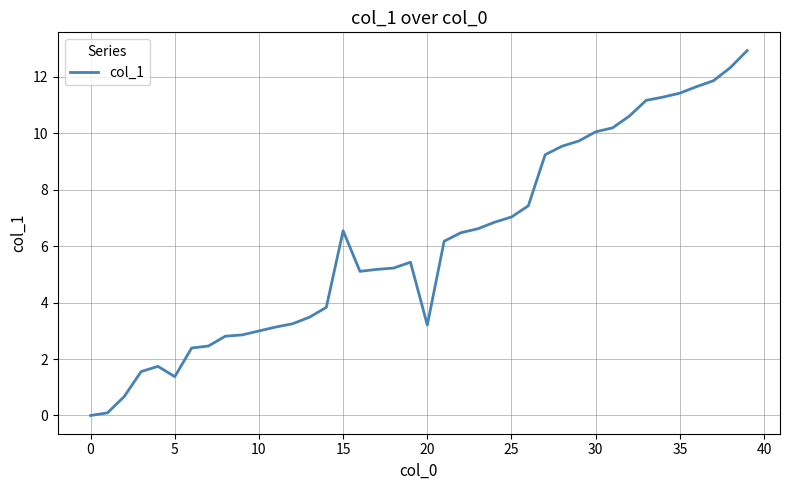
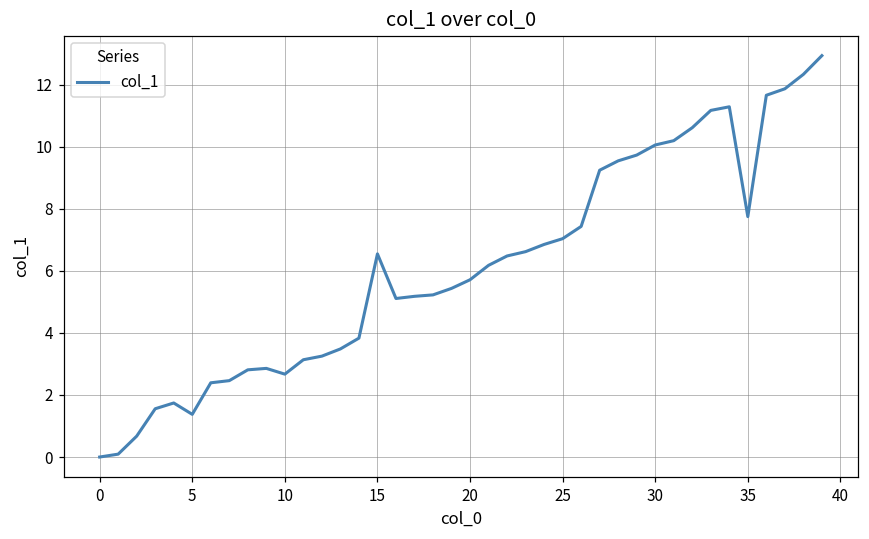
  {
    "0": 0.0,
    "5": 1.4,
-   "10": 3.0,
+   "10": 2.7,
    "15": 6.5,
-   "20": 3.2,
+   "20": 5.7,
    "25": 7.0,
    "30": 10.1,
-   "35": 11.4
+   "35": 7.7
  }
